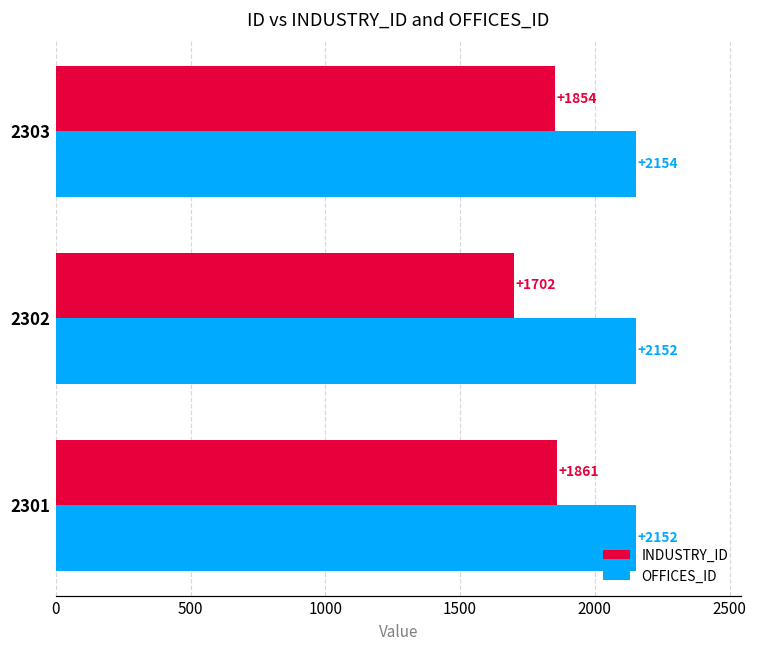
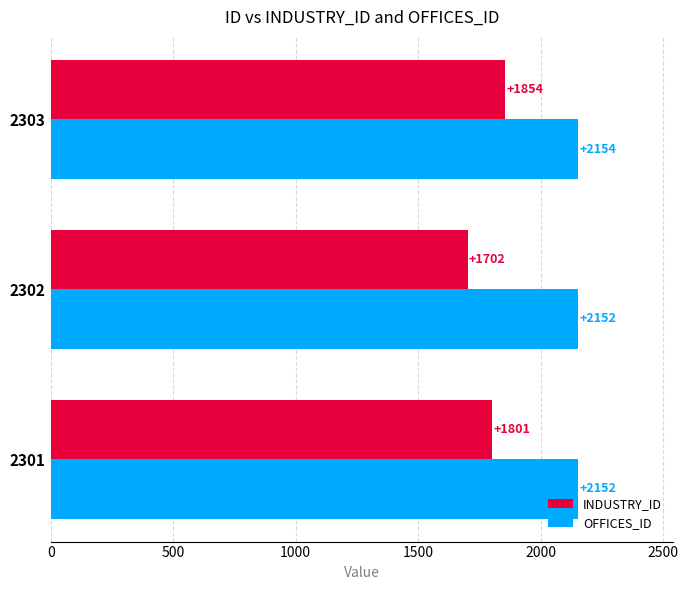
  {
    "INDUSTRY_ID": {
      "2303": "+1854",
      "2302": "+1702",
-     "2301": "+1861"
+     "2301": "+1801"
    },
    "OFFICES_ID": {
      "2303": "+2154",
      "2302": "+2152",
      "2301": "+2152"
    }
  }
